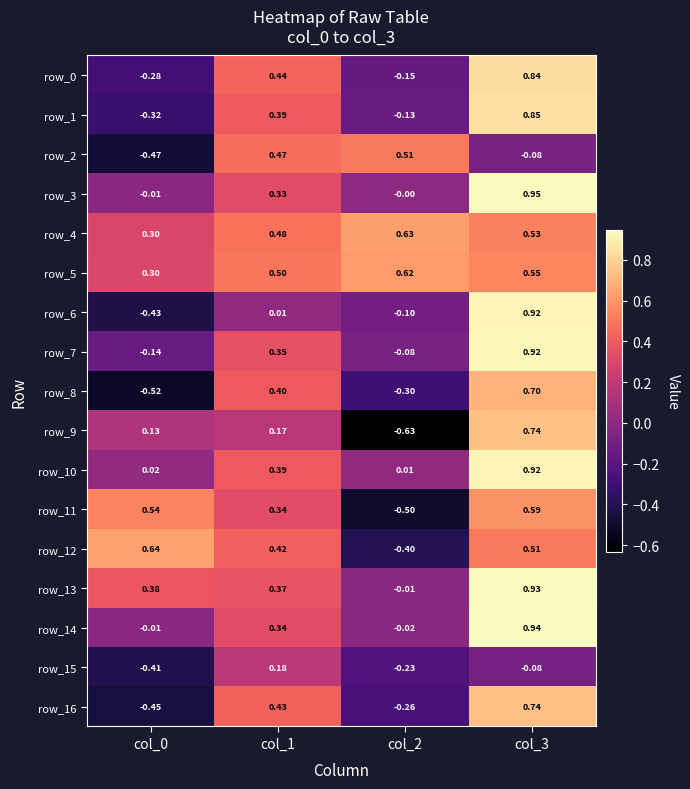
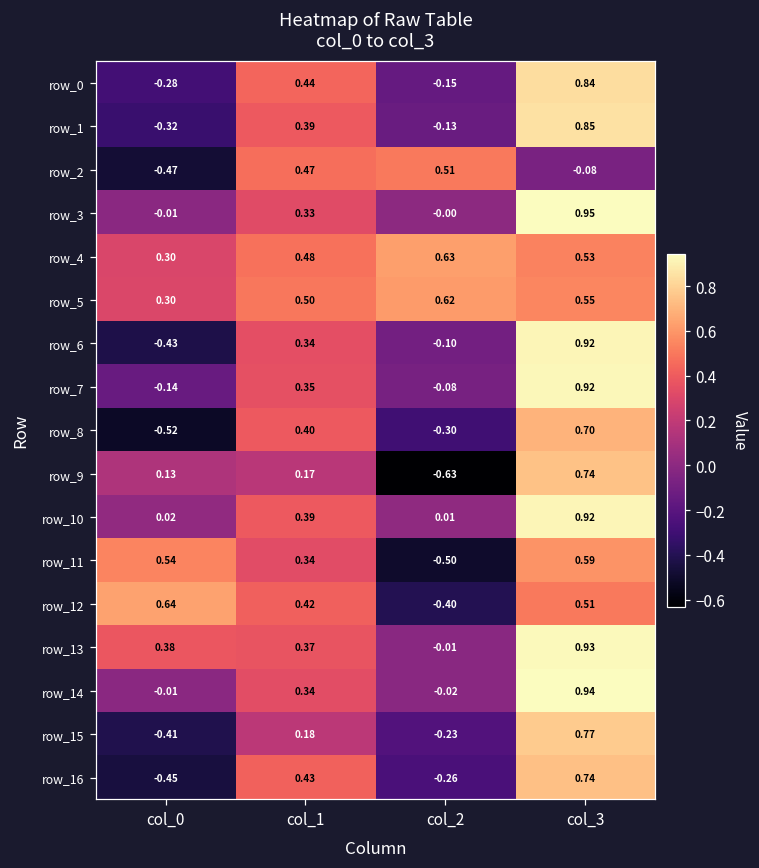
  {
    "row_0": {
      "col_0": -0.28,
      "col_1": 0.44,
      "col_2": -0.15,
      "col_3": 0.84
    },
    "row_1": {
      "col_0": -0.32,
      "col_1": 0.39,
      "col_2": -0.13,
      "col_3": 0.85
    },
    "row_2": {
      "col_0": -0.47,
      "col_1": 0.47,
      "col_2": 0.51,
      "col_3": -0.08
    },
    "row_3": {
      "col_0": -0.01,
      "col_1": 0.33,
      "col_2": -0.00,
      "col_3": 0.95
    },
    "row_4": {
      "col_0": 0.30,
      "col_1": 0.48,
      "col_2": 0.63,
      "col_3": 0.53
    },
    "row_5": {
      "col_0": 0.30,
      "col_1": 0.50,
      "col_2": 0.62,
      "col_3": 0.55
    },
    "row_6": {
      "col_0": -0.43,
-     "col_1": 0.01,
+     "col_1": 0.34,
      "col_2": -0.10,
      "col_3": 0.92
    },
    "row_7": {
      "col_0": -0.14,
      "col_1": 0.35,
      "col_2": -0.08,
      "col_3": 0.92
    },
    "row_8": {
      "col_0": -0.52,
      "col_1": 0.40,
      "col_2": -0.30,
      "col_3": 0.70
    },
    "row_9": {
      "col_0": 0.13,
      "col_1": 0.17,
      "col_2": -0.63,
      "col_3": 0.74
    },
    "row_10": {
      "col_0": 0.02,
      "col_1": 0.39,
      "col_2": 0.01,
      "col_3": 0.92
    },
    "row_11": {
      "col_0": 0.54,
      "col_1": 0.34,
      "col_2": -0.50,
      "col_3": 0.59
    },
    "row_12": {
      "col_0": 0.64,
      "col_1": 0.42,
      "col_2": -0.40,
      "col_3": 0.51
    },
    "row_13": {
      "col_0": 0.38,
      "col_1": 0.37,
      "col_2": -0.01,
      "col_3": 0.93
    },
    "row_14": {
      "col_0": -0.01,
      "col_1": 0.34,
      "col_2": -0.02,
      "col_3": 0.94
    },
    "row_15": {
      "col_0": -0.41,
      "col_1": 0.18,
      "col_2": -0.23,
-     "col_3": -0.08
+     "col_3": 0.77
    },
    "row_16": {
      "col_0": -0.45,
      "col_1": 0.43,
      "col_2": -0.26,
      "col_3": 0.74
    }
  }
